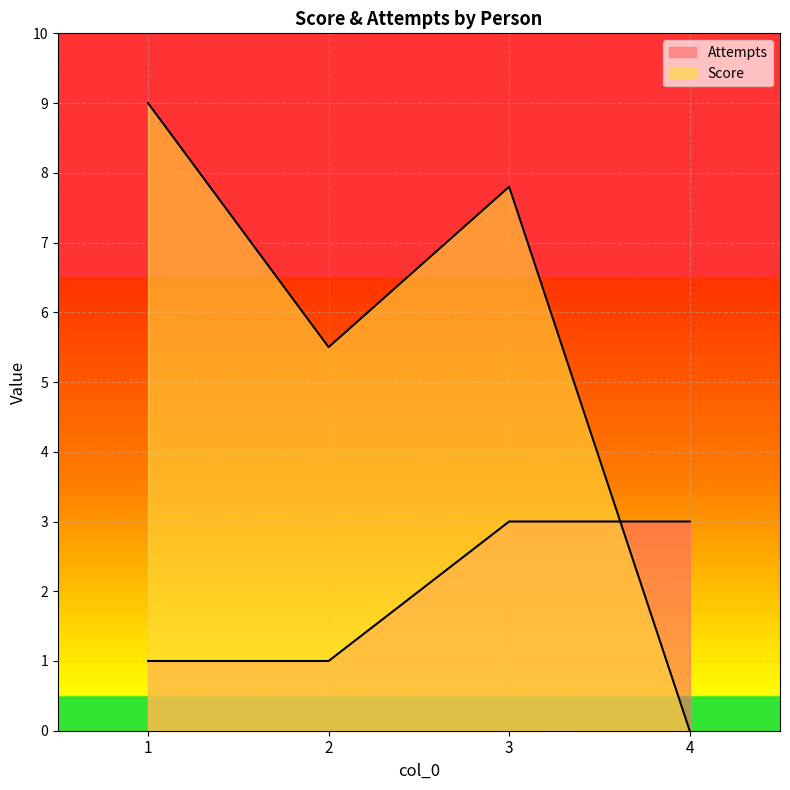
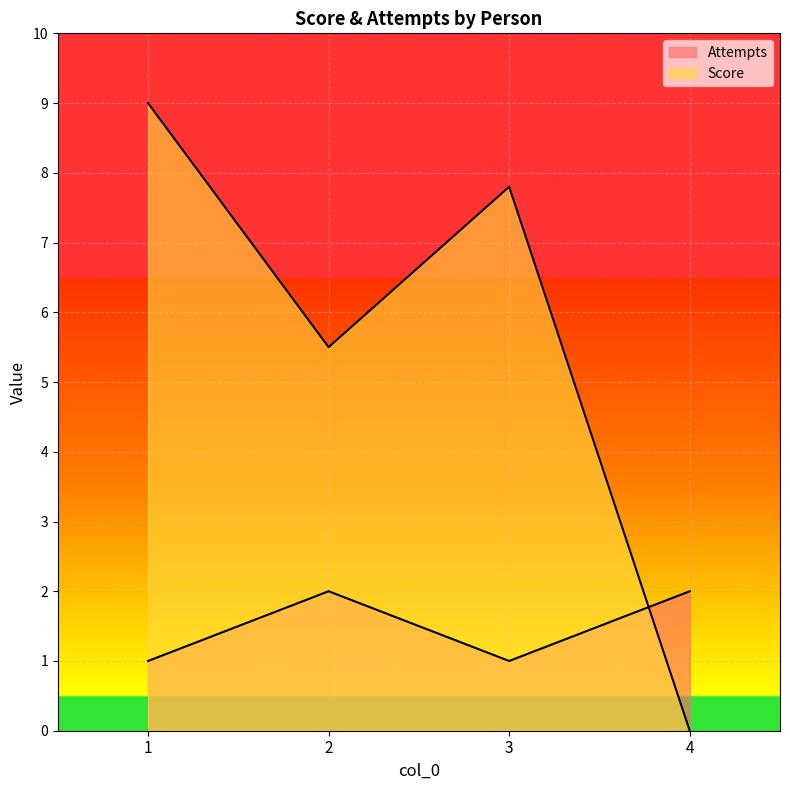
  {
    "Attempts": {
      "1": 1,
-     "2": 1,
-     "3": 3,
-     "4": 3
+     "2": 2,
+     "3": 1,
+     "4": 2
    },
    "Score": {
      "1": 9,
      "2": 5.5,
      "3": 7.8,
      "4": 0
    }
  }
